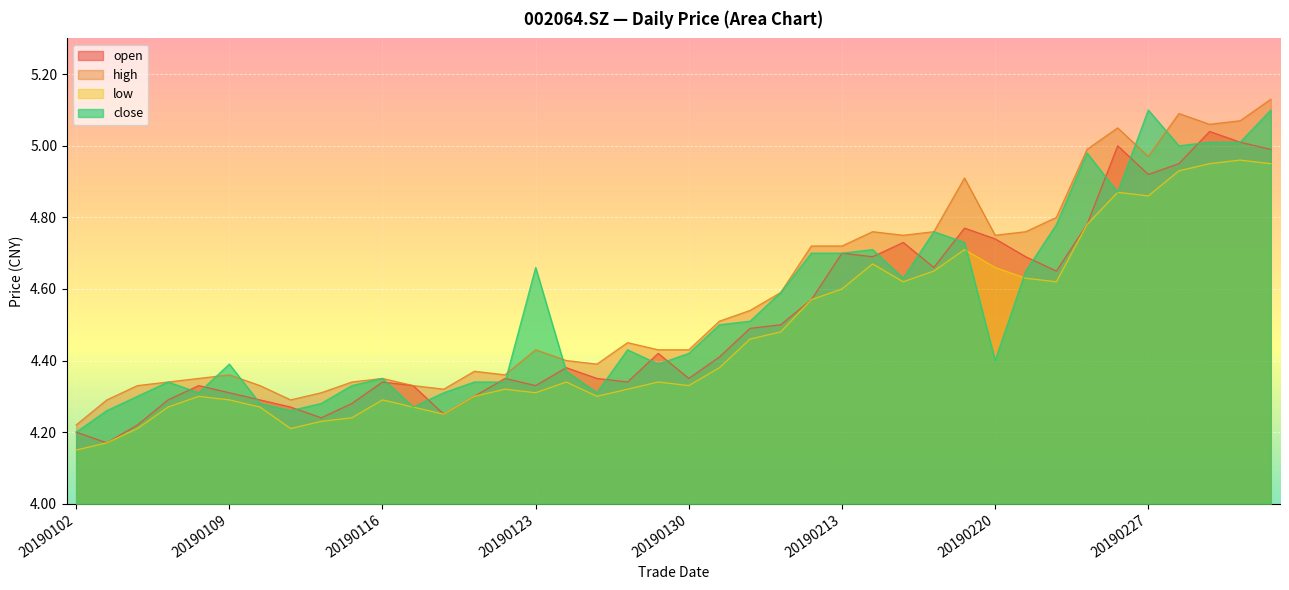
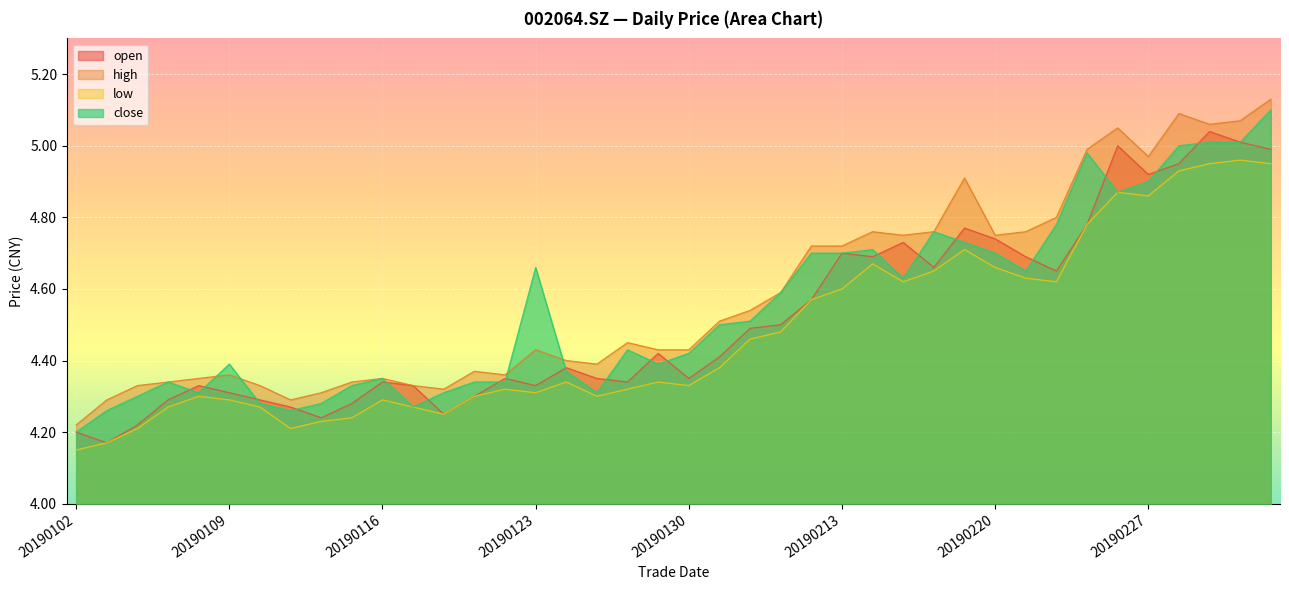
  {
    "close": {
      "20190109": 4.39,
      "20190123": 4.66,
      "20190130": 4.42,
-     "20190220": 4.4,
-     "20190227": 5.1
+     "20190220": 4.7,
+     "20190227": 4.9
    }
  }
